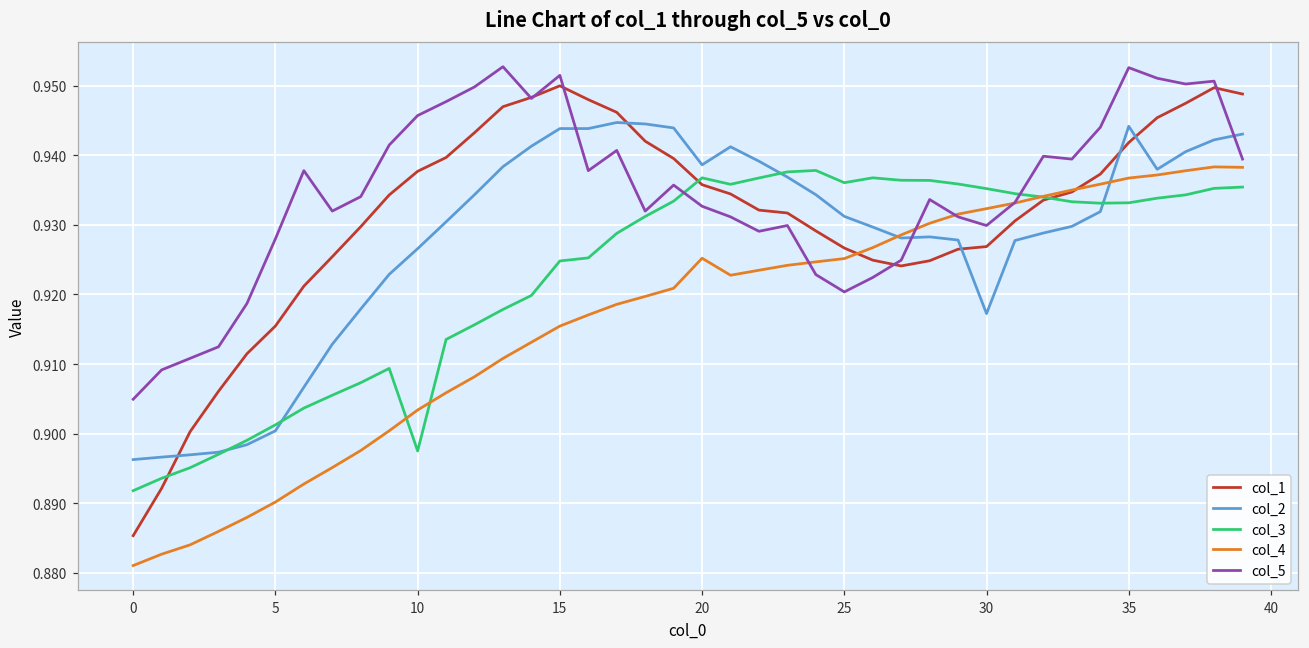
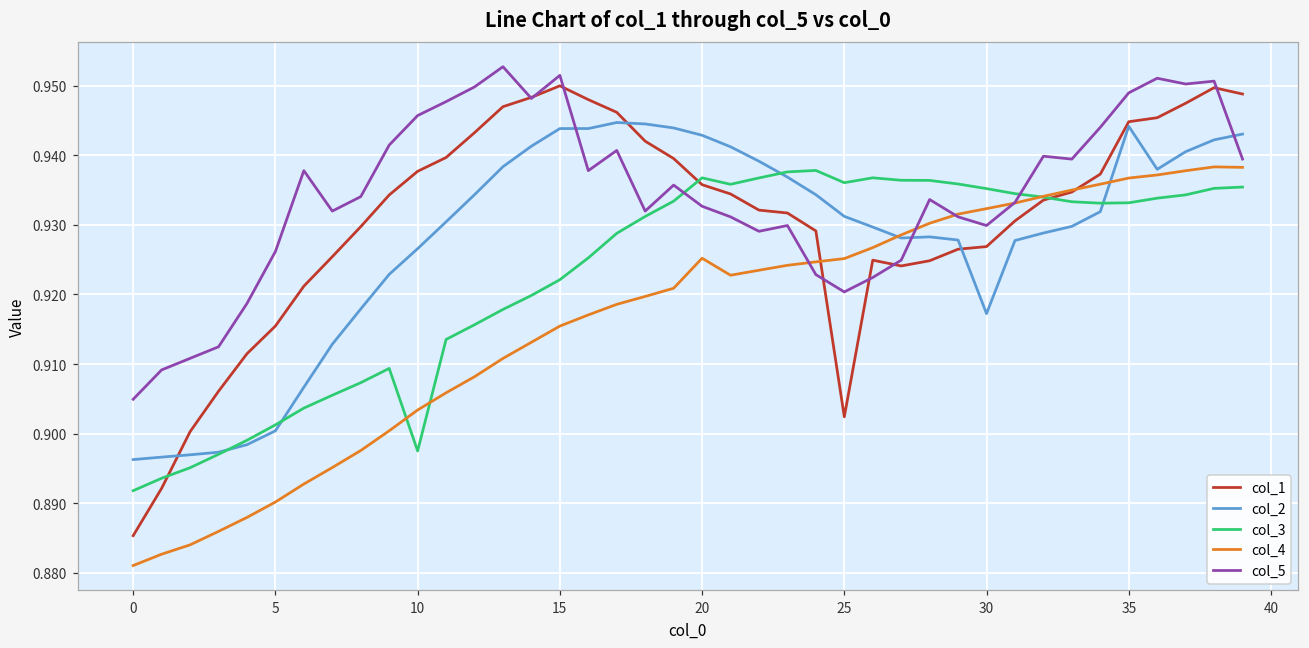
  {
    "col_1": {
      "0": 0.885,
      "5": 0.915,
      "10": 0.938,
      "15": 0.950,
      "20": 0.936,
-     "25": 0.927,
+     "25": 0.902,
      "30": 0.927,
-     "35": 0.942
+     "35": 0.945
    },
    "col_2": {
      "0": 0.896,
      "5": 0.900,
      "10": 0.927,
      "15": 0.944,
-     "20": 0.939,
+     "20": 0.943,
      "25": 0.931,
      "30": 0.917,
      "35": 0.944
    },
    "col_3": {
      "0": 0.892,
      "5": 0.901,
      "10": 0.898,
-     "15": 0.925,
+     "15": 0.922,
      "20": 0.937,
      "25": 0.936,
      "30": 0.935,
      "35": 0.933
    },
    "col_4": {
      "0": 0.881,
      "5": 0.890,
      "10": 0.903,
      "15": 0.915,
      "20": 0.925,
      "25": 0.925,
      "30": 0.932,
      "35": 0.937
    },
    "col_5": {
      "0": 0.905,
-     "5": 0.928,
+     "5": 0.926,
      "10": 0.946,
      "15": 0.951,
      "20": 0.933,
      "25": 0.920,
      "30": 0.930,
-     "35": 0.953
+     "35": 0.949
    }
  }
